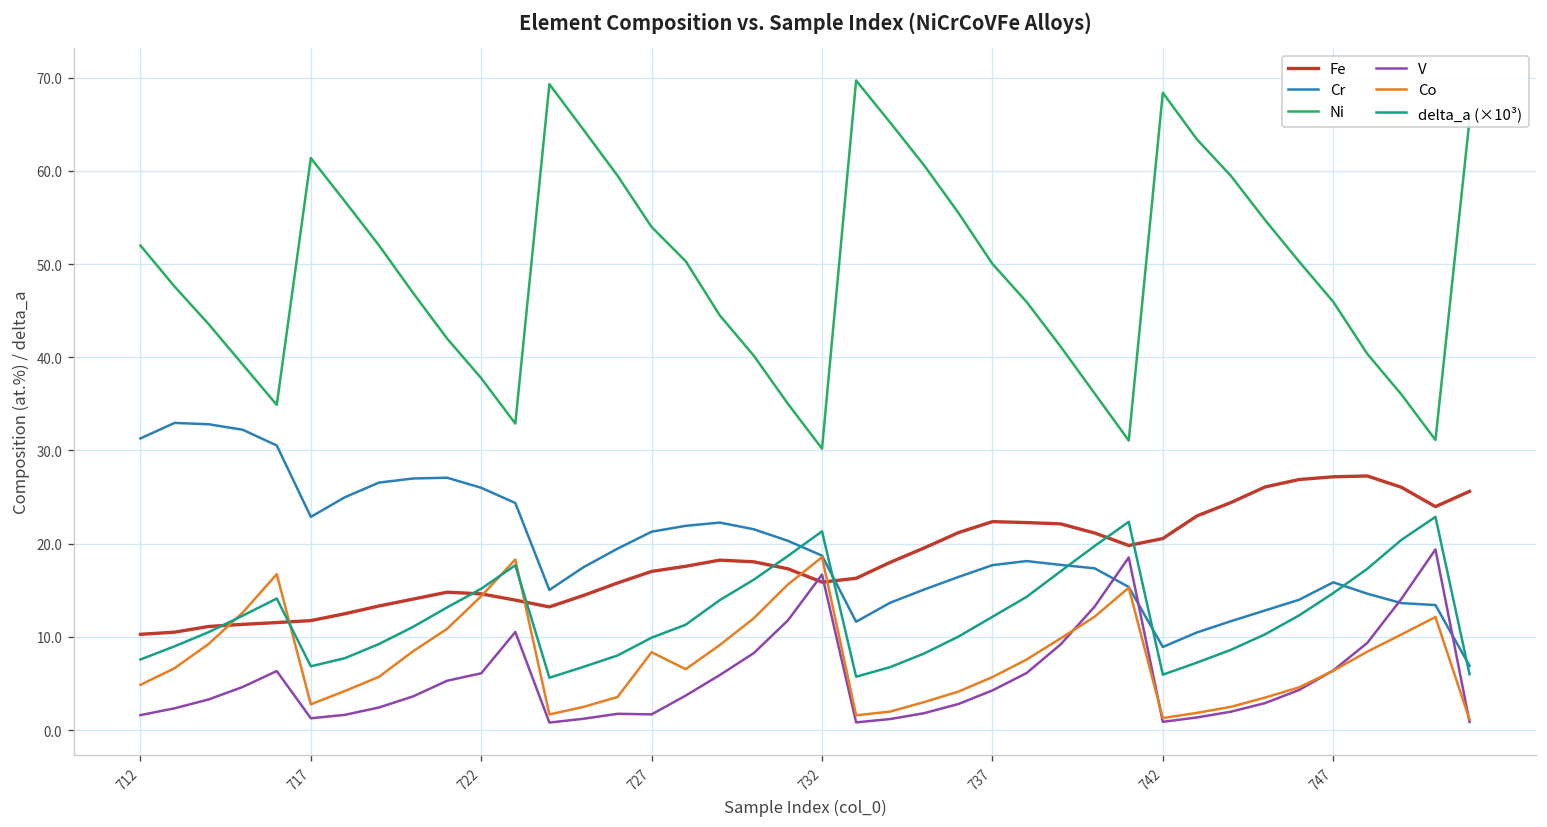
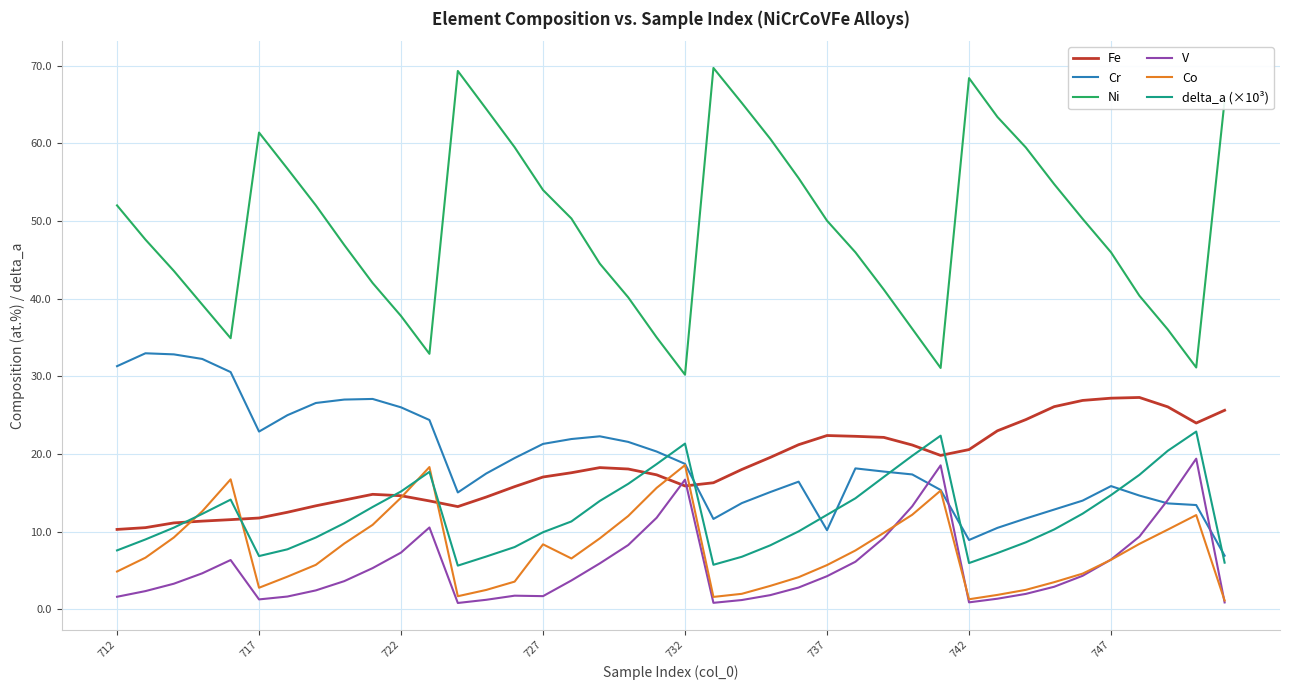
  {
    "Fe": {
      "712": 10,
      "717": 12,
      "727": 17,
      "732": 16,
      "737": 22,
      "742": 21,
      "747": 27
    },
    "Cr": {
      "712": 31,
      "717": 23,
      "722": 26,
      "727": 21,
-     "737": 18,
+     "737": 10,
      "742": 9,
      "747": 16
    },
    "V": {
      "712": 2,
      "717": 1,
-     "722": 6,
+     "722": 7,
      "727": 2,
      "732": 17,
      "737": 4,
      "742": 1
    },
    "Co": {
      "712": 5,
      "717": 3,
      "727": 8,
      "737": 6,
      "742": 1
    }
  }
